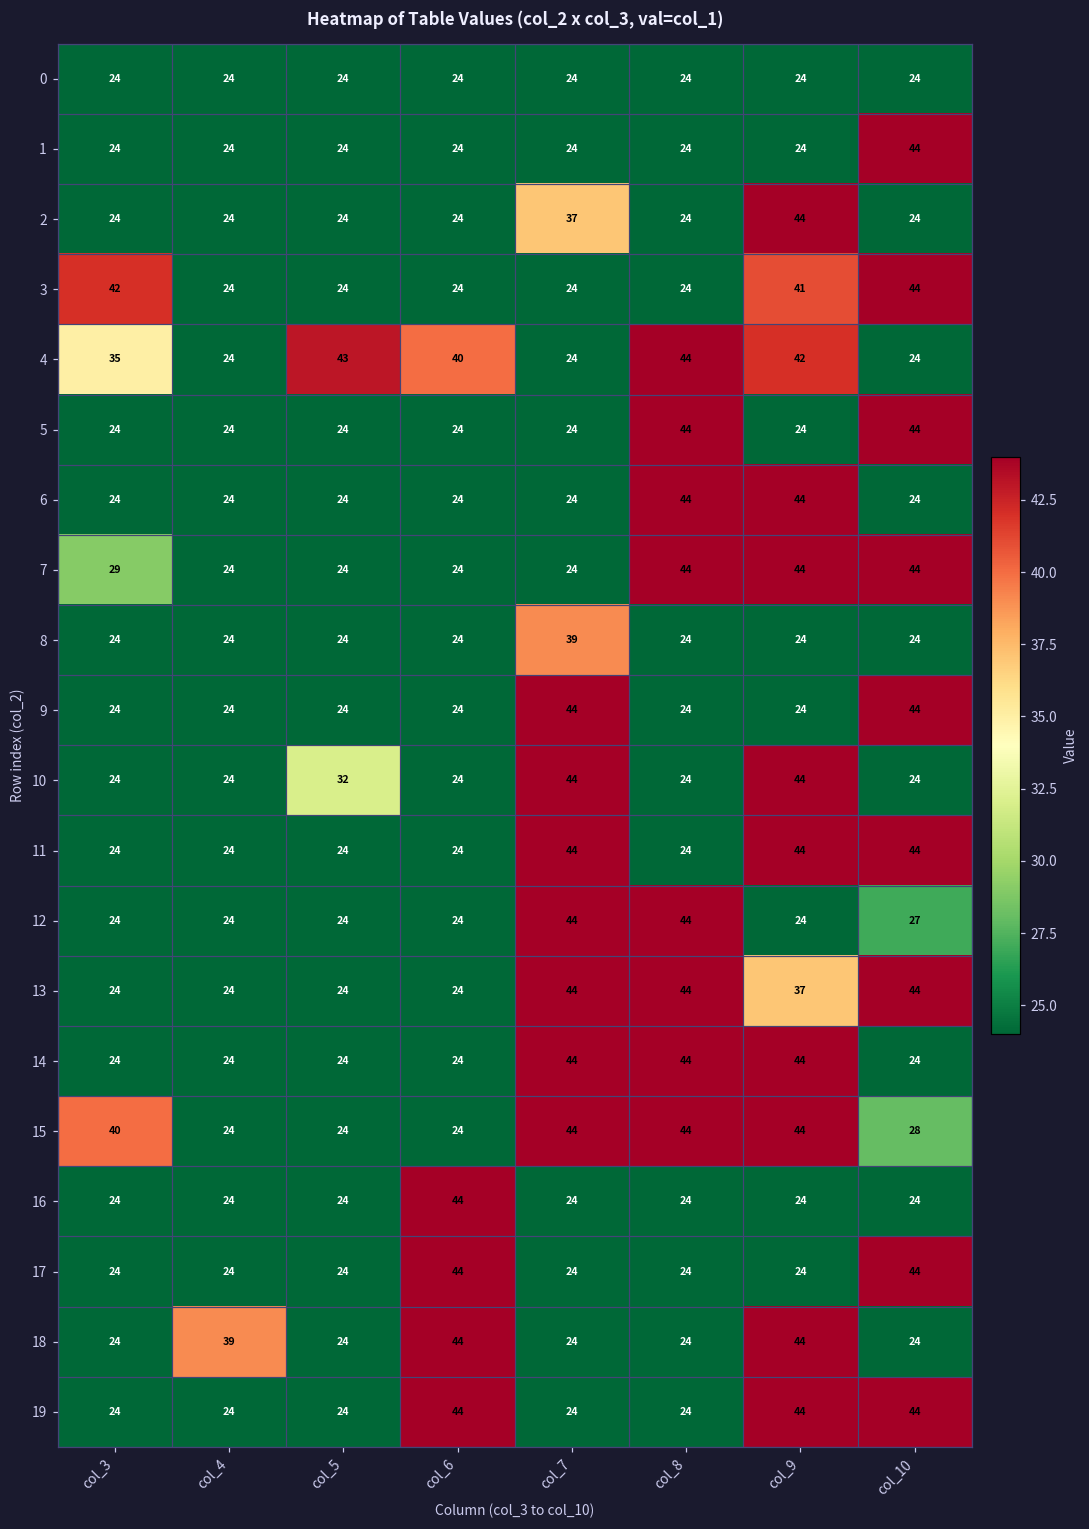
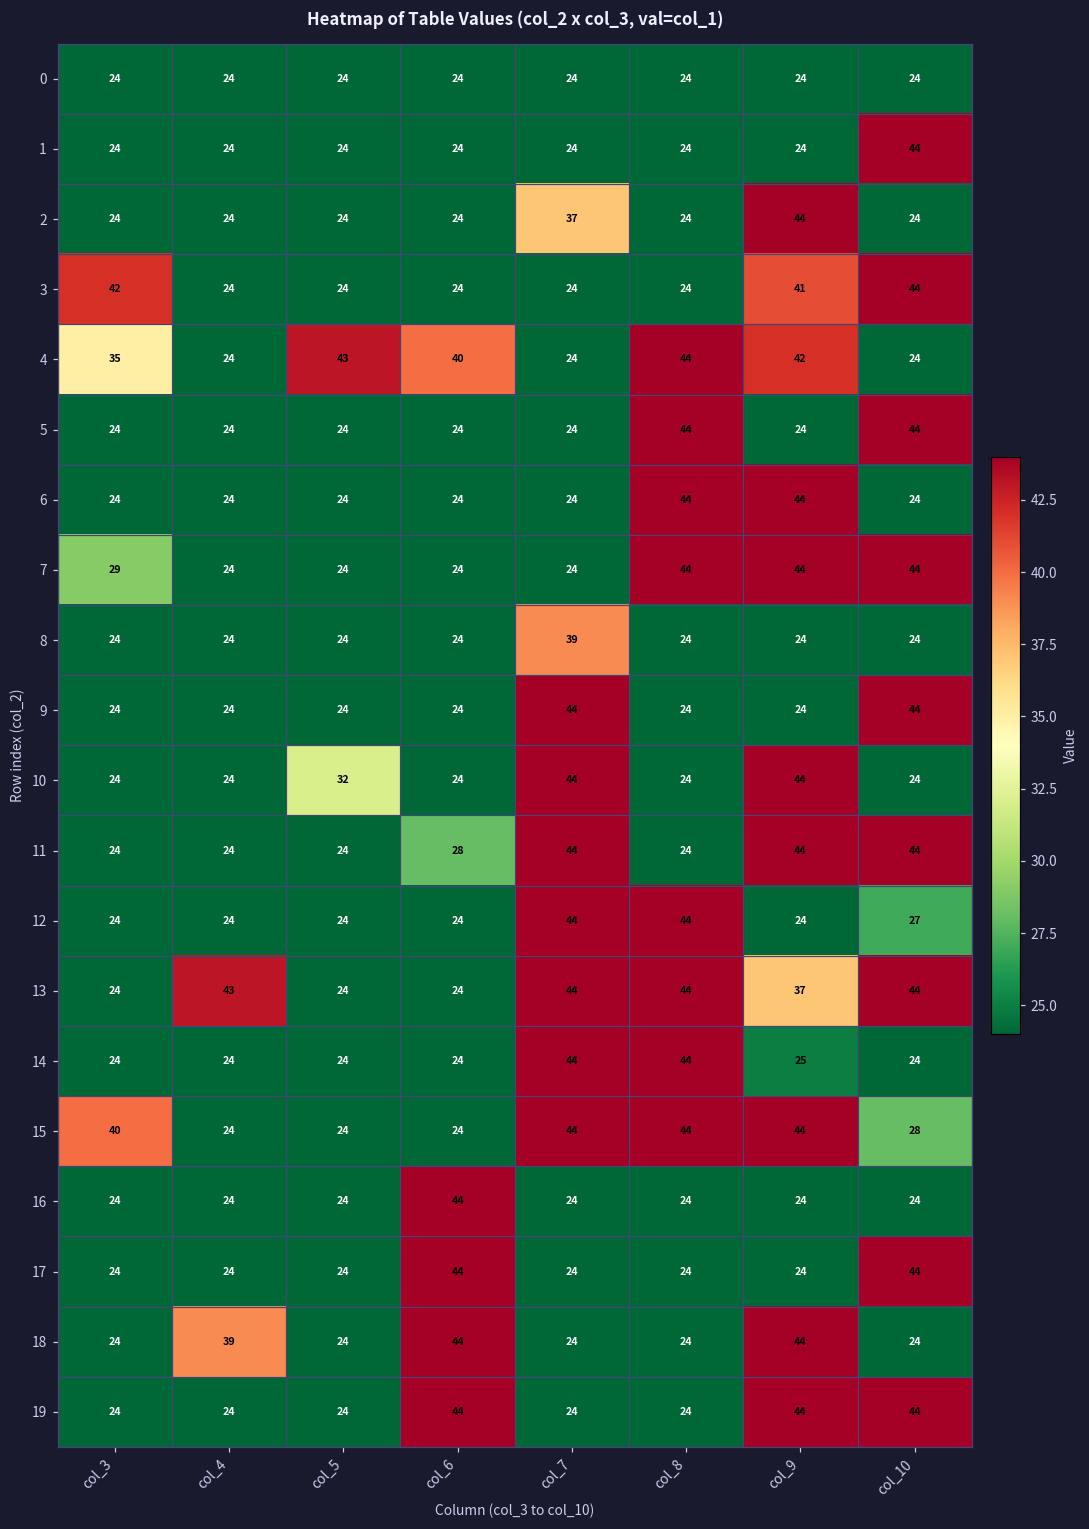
  {
    "0": {
      "col_3": 24,
      "col_4": 24,
      "col_5": 24,
      "col_6": 24,
      "col_7": 24,
      "col_8": 24,
      "col_9": 24,
      "col_10": 24
    },
    "1": {
      "col_3": 24,
      "col_4": 24,
      "col_5": 24,
      "col_6": 24,
      "col_7": 24,
      "col_8": 24,
      "col_9": 24,
      "col_10": 44
    },
    "2": {
      "col_3": 24,
      "col_4": 24,
      "col_5": 24,
      "col_6": 24,
      "col_7": 37,
      "col_8": 24,
      "col_9": 44,
      "col_10": 24
    },
    "3": {
      "col_3": 42,
      "col_4": 24,
      "col_5": 24,
      "col_6": 24,
      "col_7": 24,
      "col_8": 24,
      "col_9": 41,
      "col_10": 44
    },
    "4": {
      "col_3": 35,
      "col_4": 24,
      "col_5": 43,
      "col_6": 40,
      "col_7": 24,
      "col_8": 44,
      "col_9": 42,
      "col_10": 24
    },
    "5": {
      "col_3": 24,
      "col_4": 24,
      "col_5": 24,
      "col_6": 24,
      "col_7": 24,
      "col_8": 44,
      "col_9": 24,
      "col_10": 44
    },
    "6": {
      "col_3": 24,
      "col_4": 24,
      "col_5": 24,
      "col_6": 24,
      "col_7": 24,
      "col_8": 44,
      "col_9": 44,
      "col_10": 24
    },
    "7": {
      "col_3": 29,
      "col_4": 24,
      "col_5": 24,
      "col_6": 24,
      "col_7": 24,
      "col_8": 44,
      "col_9": 44,
      "col_10": 44
    },
    "8": {
      "col_3": 24,
      "col_4": 24,
      "col_5": 24,
      "col_6": 24,
      "col_7": 39,
      "col_8": 24,
      "col_9": 24,
      "col_10": 24
    },
    "9": {
      "col_3": 24,
      "col_4": 24,
      "col_5": 24,
      "col_6": 24,
      "col_7": 44,
      "col_8": 24,
      "col_9": 24,
      "col_10": 44
    },
    "10": {
      "col_3": 24,
      "col_4": 24,
      "col_5": 32,
      "col_6": 24,
      "col_7": 44,
      "col_8": 24,
      "col_9": 44,
      "col_10": 24
    },
    "11": {
      "col_3": 24,
      "col_4": 24,
      "col_5": 24,
-     "col_6": 24,
+     "col_6": 28,
      "col_7": 44,
      "col_8": 24,
      "col_9": 44,
      "col_10": 44
    },
    "12": {
      "col_3": 24,
      "col_4": 24,
      "col_5": 24,
      "col_6": 24,
      "col_7": 44,
      "col_8": 44,
      "col_9": 24,
      "col_10": 27
    },
    "13": {
      "col_3": 24,
-     "col_4": 24,
+     "col_4": 43,
      "col_5": 24,
      "col_6": 24,
      "col_7": 44,
      "col_8": 44,
      "col_9": 37,
      "col_10": 44
    },
    "14": {
      "col_3": 24,
      "col_4": 24,
      "col_5": 24,
      "col_6": 24,
      "col_7": 44,
      "col_8": 44,
-     "col_9": 44,
+     "col_9": 25,
      "col_10": 24
    },
    "15": {
      "col_3": 40,
      "col_4": 24,
      "col_5": 24,
      "col_6": 24,
      "col_7": 44,
      "col_8": 44,
      "col_9": 44,
      "col_10": 28
    },
    "16": {
      "col_3": 24,
      "col_4": 24,
      "col_5": 24,
      "col_6": 44,
      "col_7": 24,
      "col_8": 24,
      "col_9": 24,
      "col_10": 24
    },
    "17": {
      "col_3": 24,
      "col_4": 24,
      "col_5": 24,
      "col_6": 44,
      "col_7": 24,
      "col_8": 24,
      "col_9": 24,
      "col_10": 44
    },
    "18": {
      "col_3": 24,
      "col_4": 39,
      "col_5": 24,
      "col_6": 44,
      "col_7": 24,
      "col_8": 24,
      "col_9": 44,
      "col_10": 24
    },
    "19": {
      "col_3": 24,
      "col_4": 24,
      "col_5": 24,
      "col_6": 44,
      "col_7": 24,
      "col_8": 24,
      "col_9": 44,
      "col_10": 44
    }
  }
